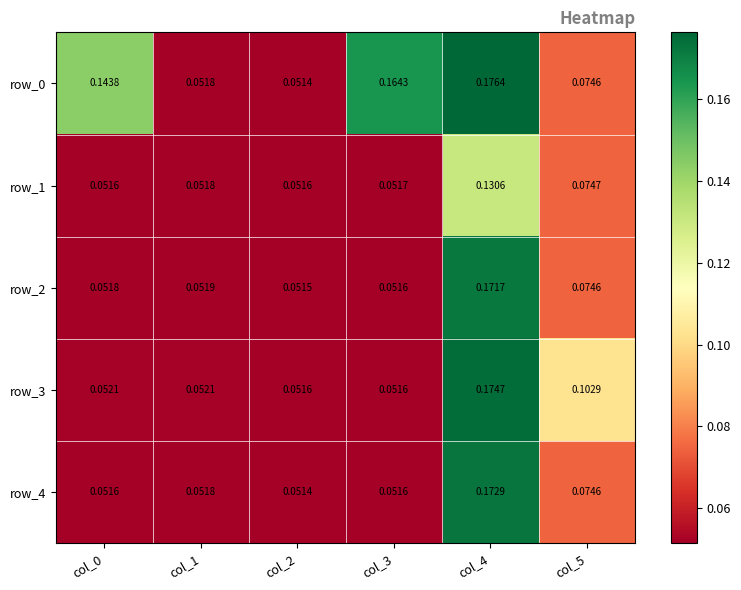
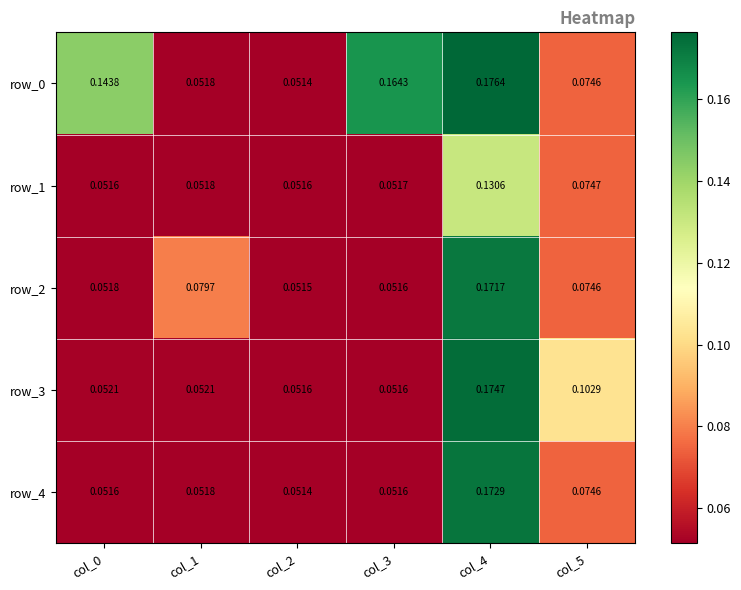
  {
    "row_0": {
      "col_0": 0.1438,
      "col_1": 0.0518,
      "col_2": 0.0514,
      "col_3": 0.1643,
      "col_4": 0.1764,
      "col_5": 0.0746
    },
    "row_1": {
      "col_0": 0.0516,
      "col_1": 0.0518,
      "col_2": 0.0516,
      "col_3": 0.0517,
      "col_4": 0.1306,
      "col_5": 0.0747
    },
    "row_2": {
      "col_0": 0.0518,
-     "col_1": 0.0519,
+     "col_1": 0.0797,
      "col_2": 0.0515,
      "col_3": 0.0516,
      "col_4": 0.1717,
      "col_5": 0.0746
    },
    "row_3": {
      "col_0": 0.0521,
      "col_1": 0.0521,
      "col_2": 0.0516,
      "col_3": 0.0516,
      "col_4": 0.1747,
      "col_5": 0.1029
    },
    "row_4": {
      "col_0": 0.0516,
      "col_1": 0.0518,
      "col_2": 0.0514,
      "col_3": 0.0516,
      "col_4": 0.1729,
      "col_5": 0.0746
    }
  }
